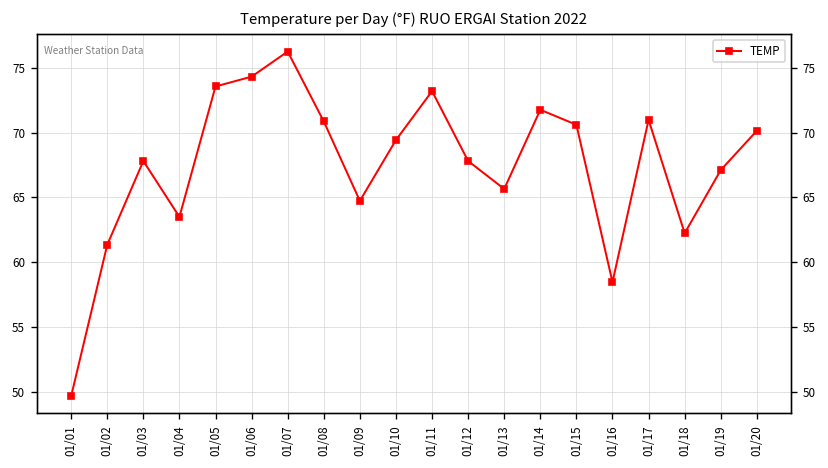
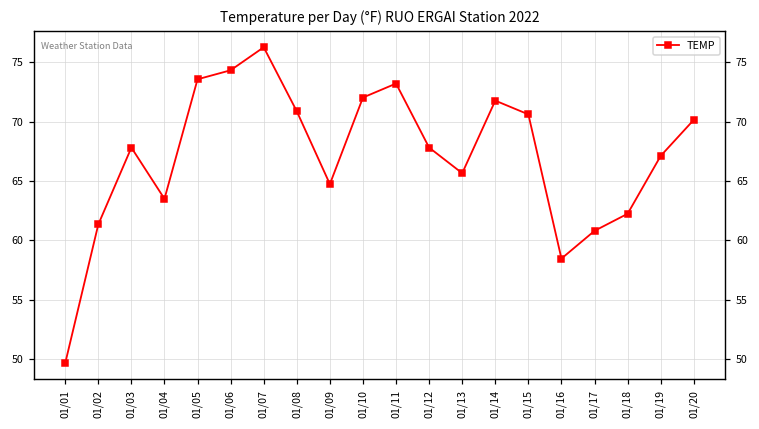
  {
    "01/01": 49.6,
    "01/02": 61.3,
    "01/03": 67.8,
    "01/04": 63.5,
    "01/05": 73.6,
    "01/06": 74.3,
    "01/07": 76.3,
    "01/08": 70.9,
    "01/09": 64.7,
-   "01/10": 69.4,
+   "01/10": 72.0,
    "01/11": 73.2,
    "01/12": 67.8,
    "01/13": 65.7,
    "01/14": 71.8,
    "01/15": 70.6,
    "01/16": 58.5,
-   "01/17": 71.0,
+   "01/17": 60.8,
    "01/18": 62.2,
    "01/19": 67.1,
    "01/20": 70.2
  }
